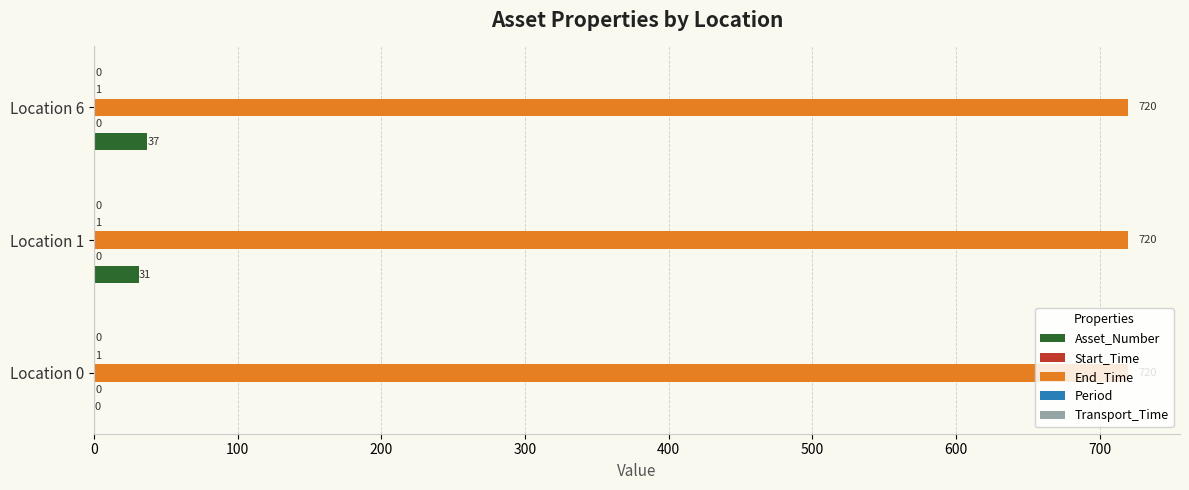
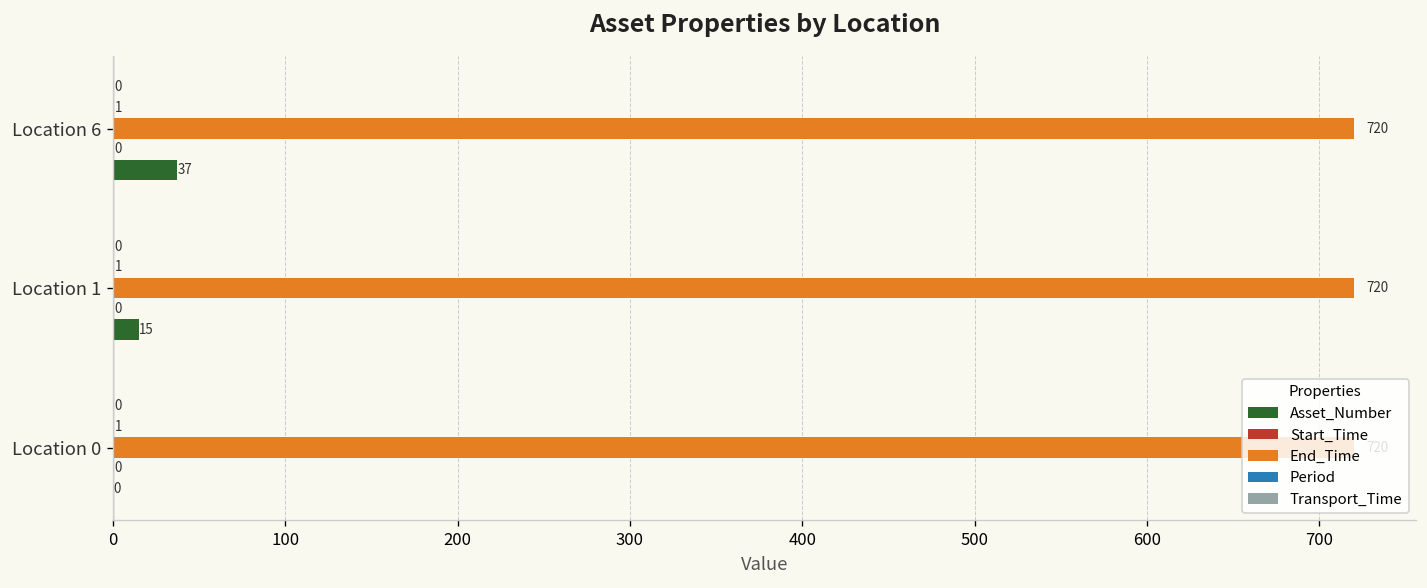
  {
    "Asset_Number": {
      "Location 6": 37,
-     "Location 1": 31,
+     "Location 1": 15,
      "Location 0": 0
    },
    "Start_Time": {
      "Location 6": 0,
      "Location 1": 0,
      "Location 0": 0
    },
    "End_Time": {
      "Location 6": 720,
      "Location 1": 720
    },
    "Period": {
      "Location 6": 1,
      "Location 1": 1,
      "Location 0": 1
    },
    "Transport_Time": {
      "Location 6": 0,
      "Location 1": 0,
      "Location 0": 0
    }
  }
